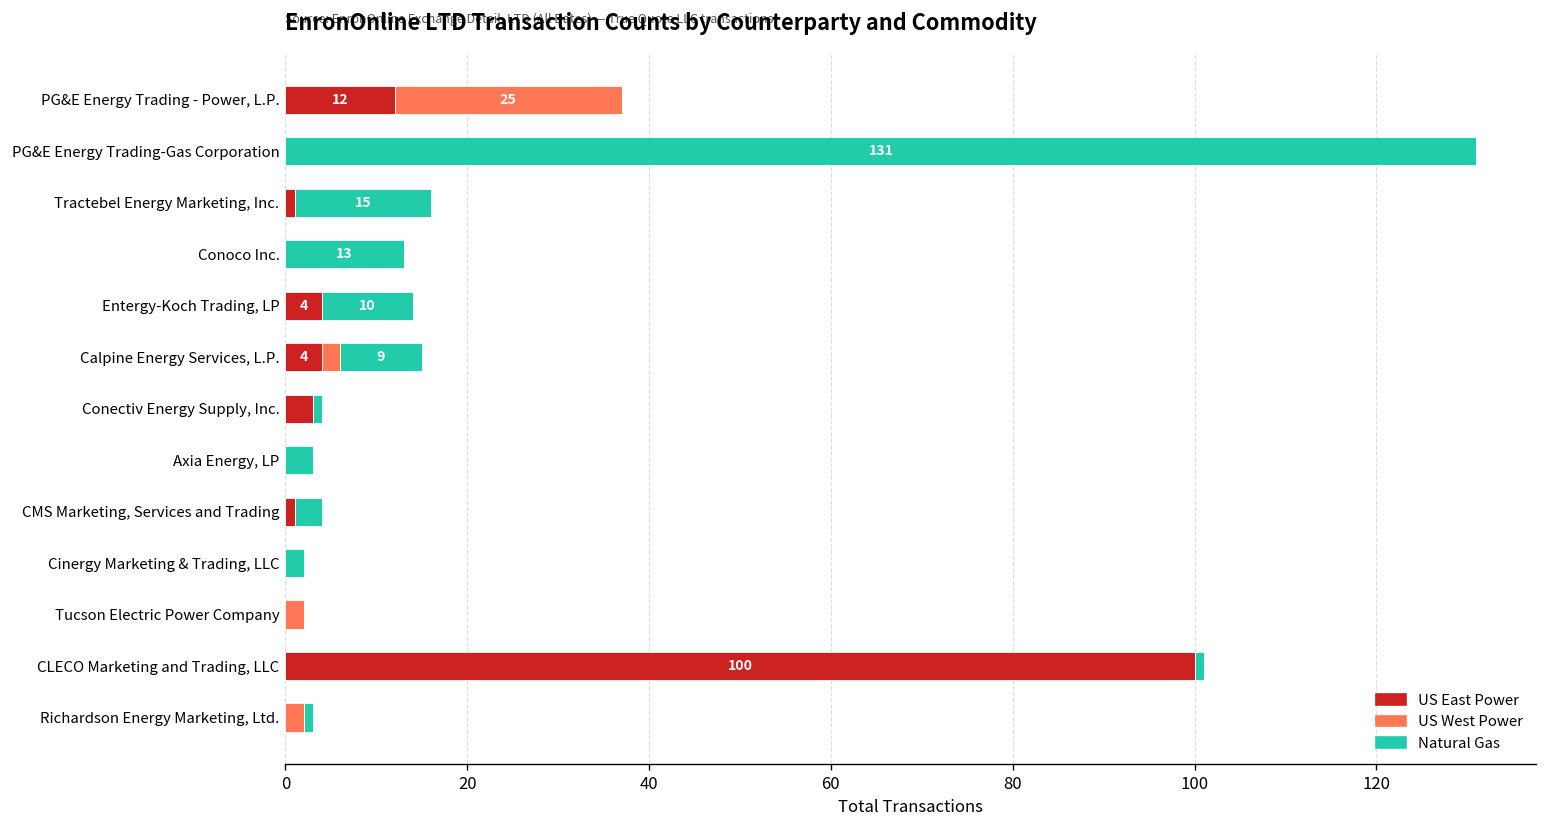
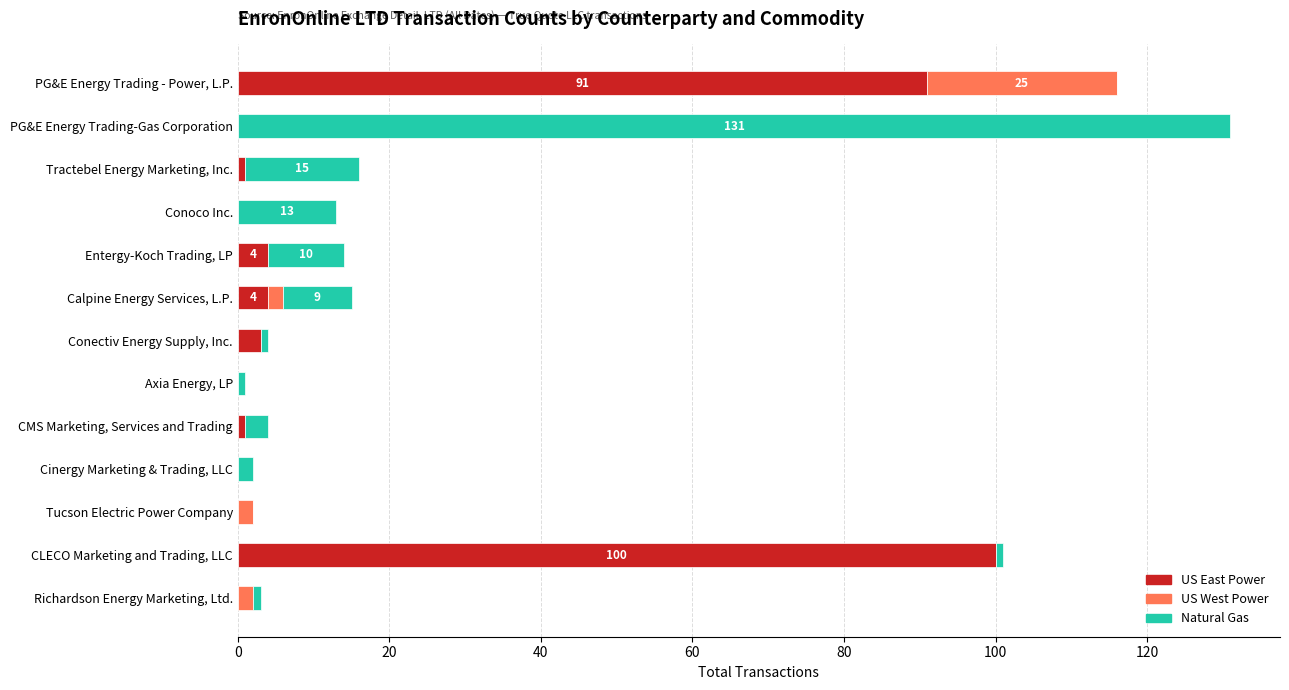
  {
    "US East Power": {
-     "PG&E Energy Trading - Power, L.P.": 12,
+     "PG&E Energy Trading - Power, L.P.": 91,
      "Entergy-Koch Trading, LP": 4,
      "Calpine Energy Services, L.P.": 4,
      "CLECO Marketing and Trading, LLC": 100
    },
    "US West Power": {
      "PG&E Energy Trading - Power, L.P.": 25
    },
    "Natural Gas": {
      "PG&E Energy Trading - Power, L.P.": 0,
      "Conectiv Energy Supply, Inc.": 1,
-     "Axia Energy, LP": 3,
+     "Axia Energy, LP": 1,
      "CMS Marketing, Services and Trading": 3,
      "Cinergy Marketing & Trading, LLC": 2,
      "Tucson Electric Power Company": 0,
      "CLECO Marketing and Trading, LLC": 1,
      "Richardson Energy Marketing, Ltd.": 1
    }
  }
